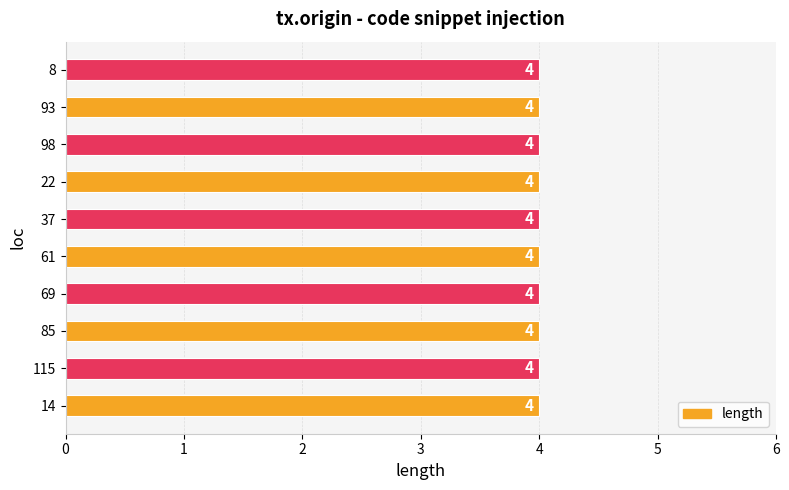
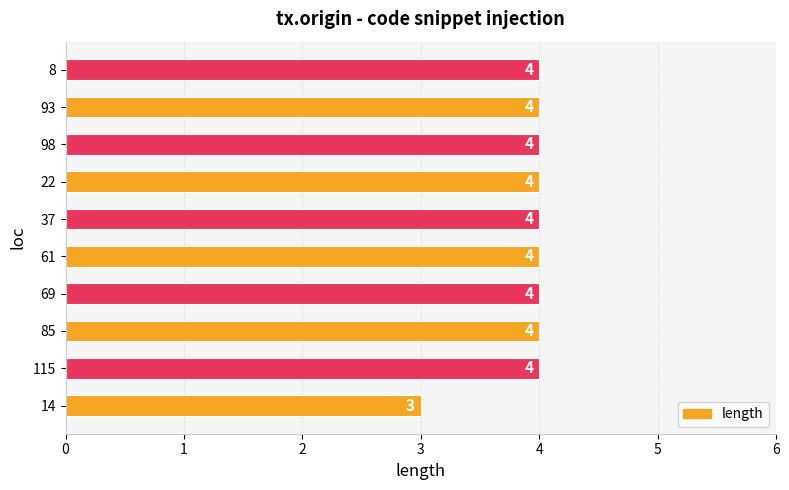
  {
    "8": 4,
    "93": 4,
    "98": 4,
    "22": 4,
    "37": 4,
    "61": 4,
    "69": 4,
    "85": 4,
    "115": 4,
-   "14": 4
+   "14": 3
  }
